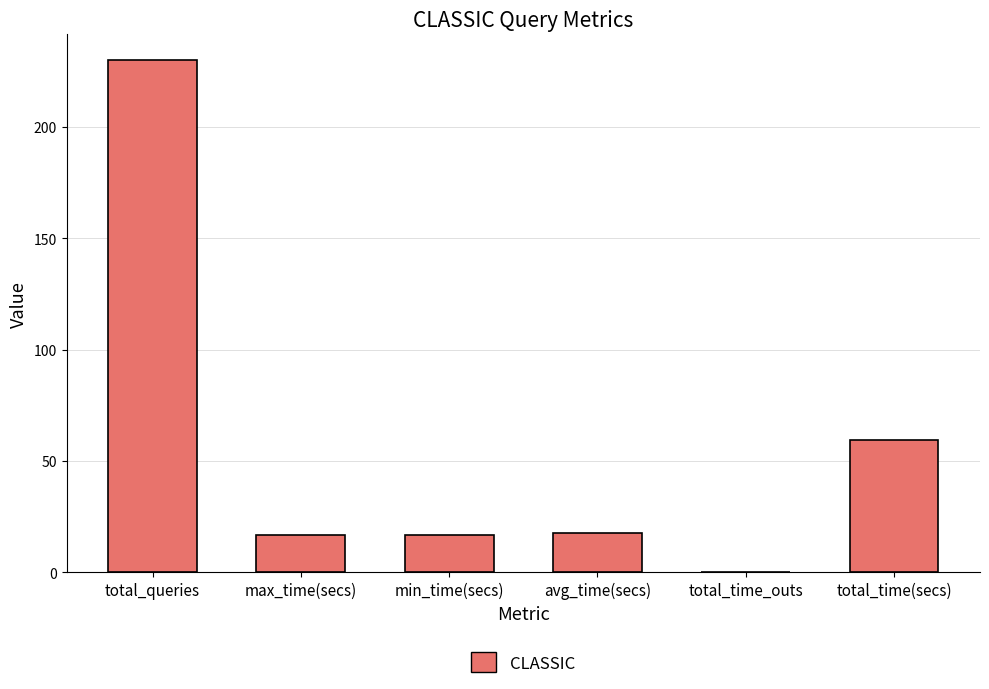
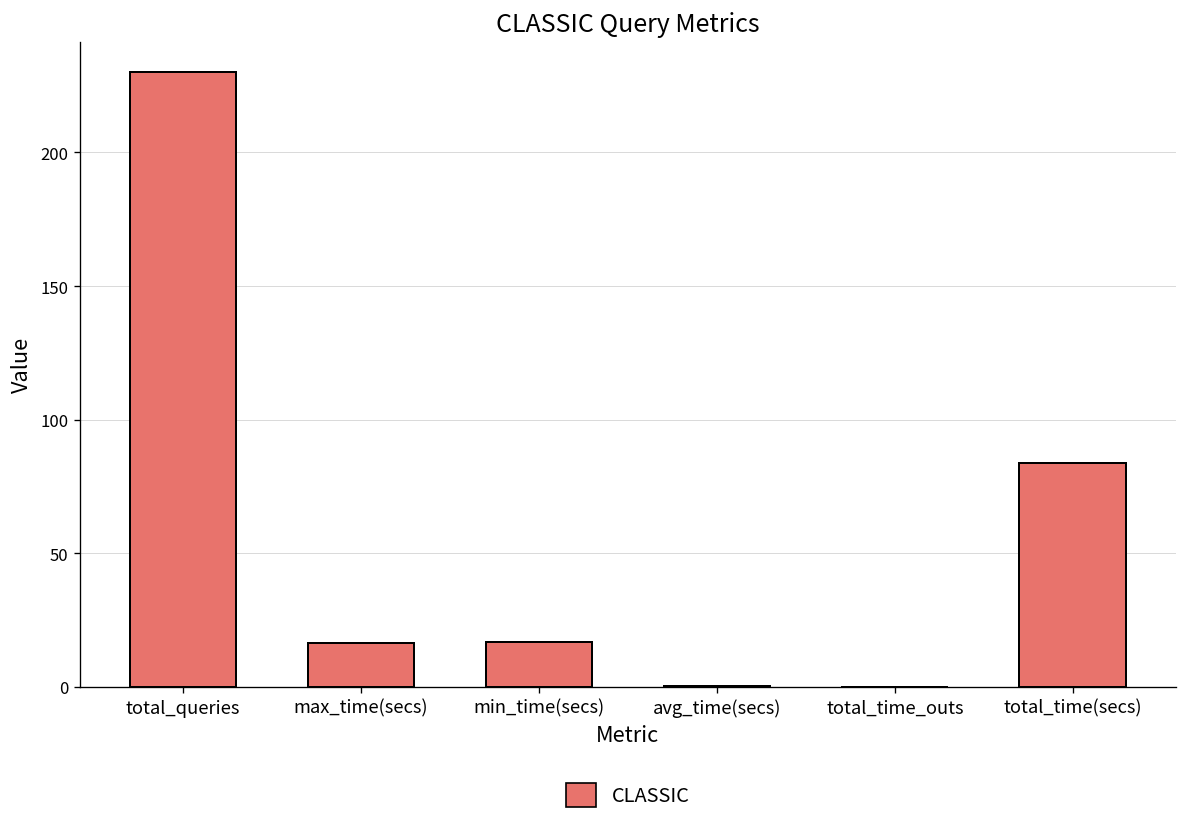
  {
    "total_queries": 230,
    "max_time(secs)": 17,
    "min_time(secs)": 17,
-   "avg_time(secs)": 18,
+   "avg_time(secs)": 0,
    "total_time_outs": 0,
-   "total_time(secs)": 59
+   "total_time(secs)": 84
  }
